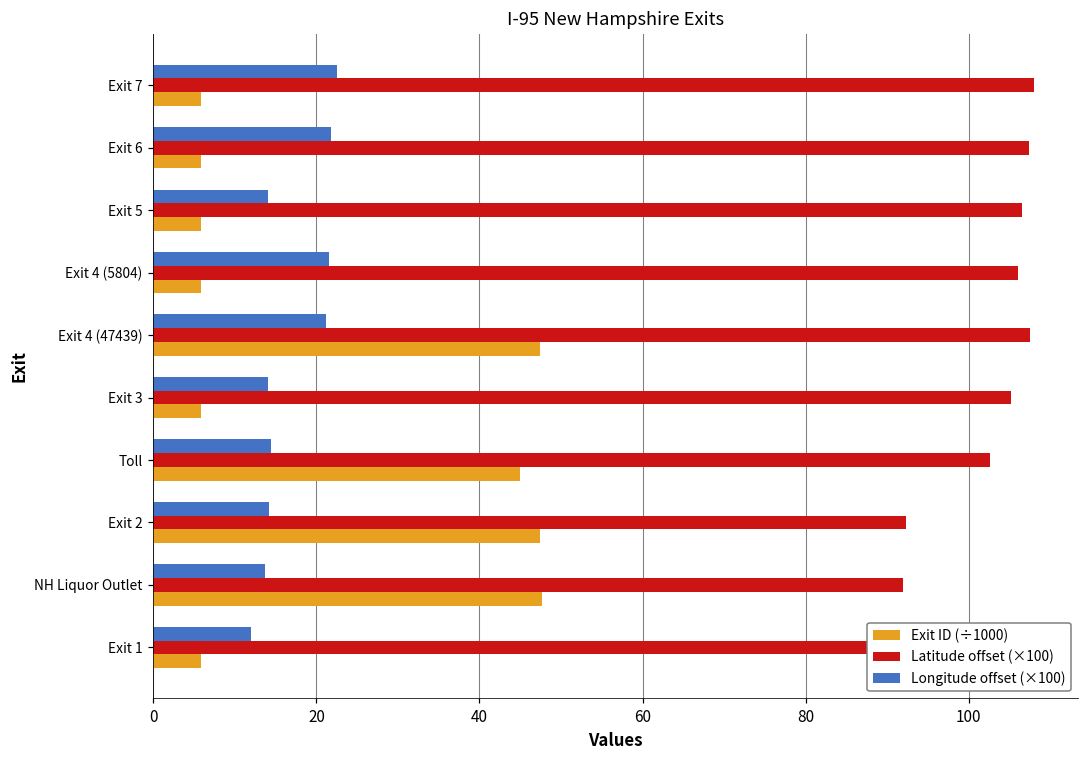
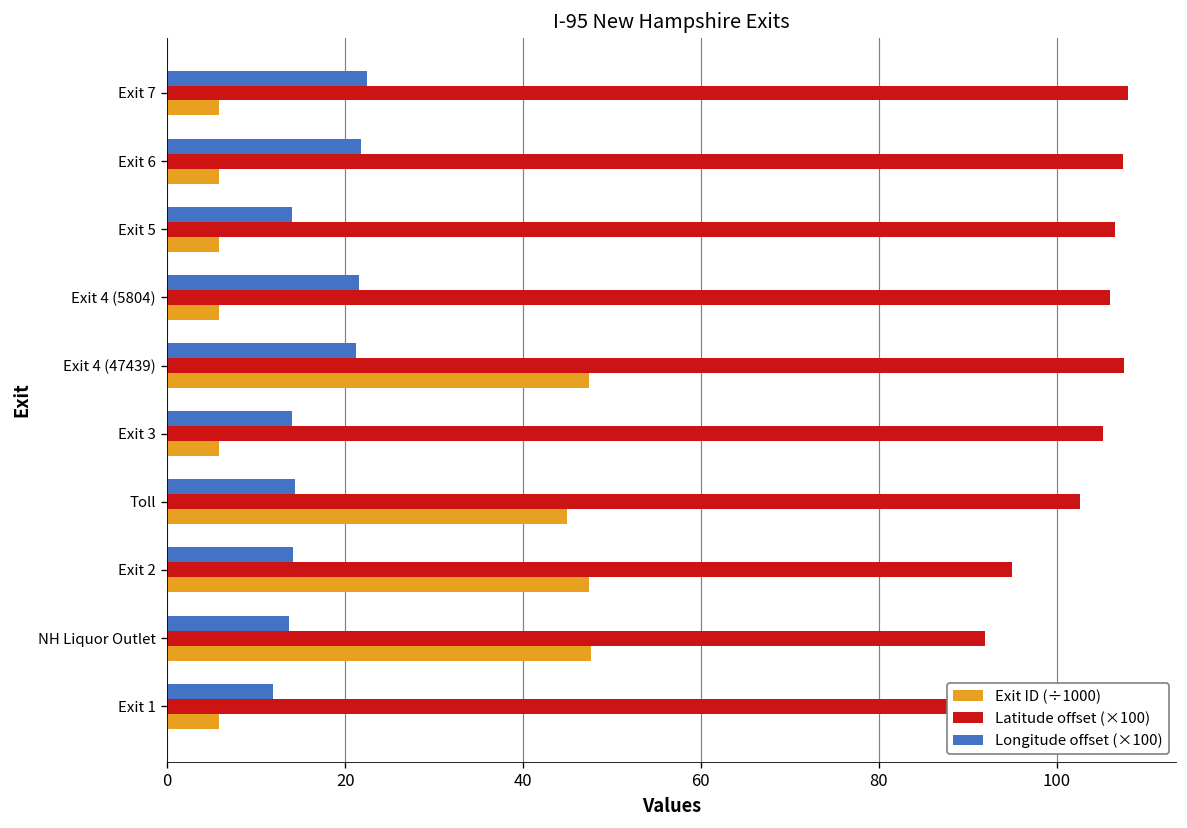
  {
    "Exit ID (÷1000)": {
      "Exit 7": 6,
      "Exit 6": 6,
      "Exit 5": 6,
      "Exit 4 (5804)": 6,
      "Exit 4 (47439)": 47,
      "Exit 3": 6,
      "Toll": 45,
      "Exit 2": 47,
      "NH Liquor Outlet": 48,
      "Exit 1": 6
    },
    "Latitude offset (×100)": {
      "Exit 7": 108,
      "Exit 6": 107,
      "Exit 5": 107,
      "Exit 4 (5804)": 106,
      "Exit 4 (47439)": 108,
      "Exit 3": 105,
      "Toll": 103,
-     "Exit 2": 92,
+     "Exit 2": 95,
      "NH Liquor Outlet": 92
    },
    "Longitude offset (×100)": {
      "Exit 7": 22,
      "Exit 6": 22,
      "Exit 5": 14,
      "Exit 4 (5804)": 22,
      "Exit 4 (47439)": 21,
      "Exit 3": 14,
      "Toll": 14,
      "Exit 2": 14,
      "NH Liquor Outlet": 14,
      "Exit 1": 12
    }
  }
